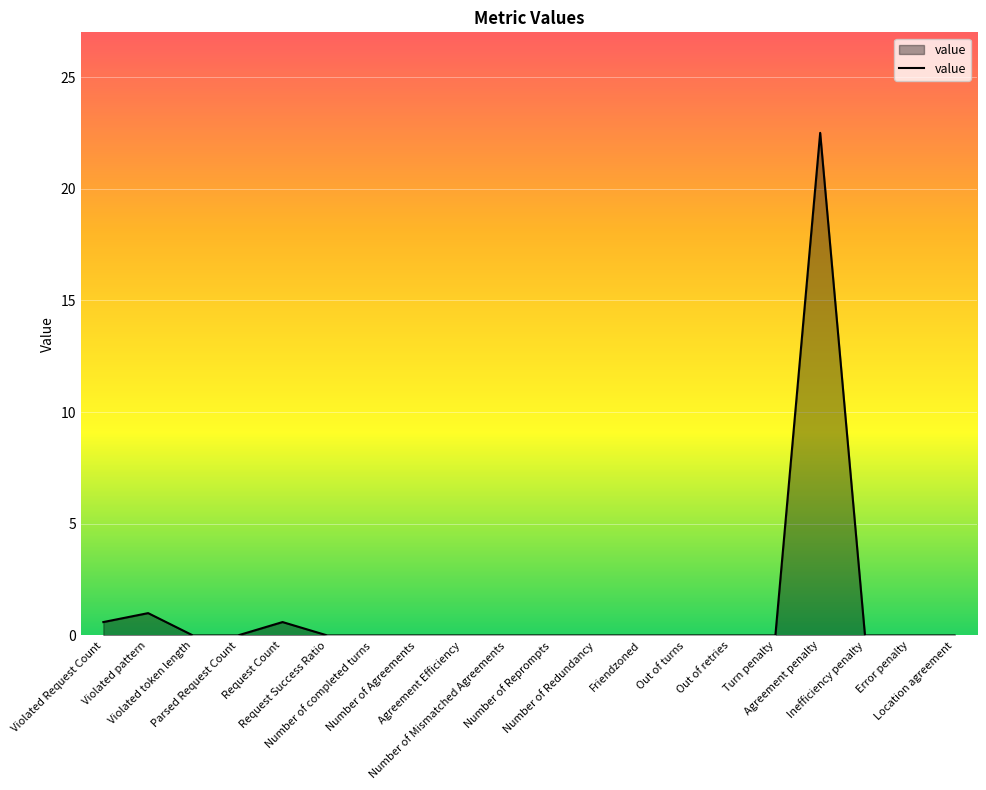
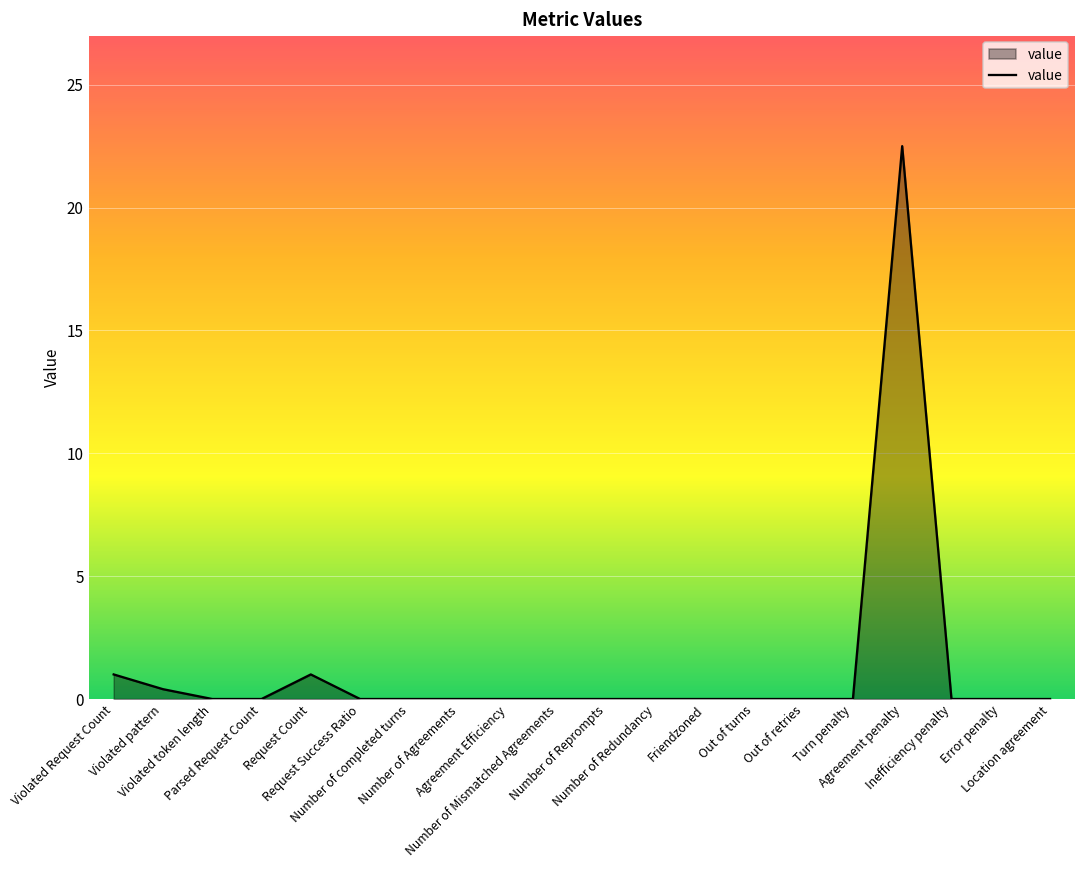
  {
-   "Violated Request Count": 0.6,
-   "Violated pattern": 1.0,
+   "Violated Request Count": 1.0,
+   "Violated pattern": 0.4,
    "Violated token length": 0.0,
    "Parsed Request Count": 0.0,
-   "Request Count": 0.6,
+   "Request Count": 1.0,
    "Request Success Ratio": 0.0,
    "Number of completed turns": 0.0,
    "Number of Agreements": 0.0,
    "Agreement Efficiency": 0.0,
    "Number of Mismatched Agreements": 0.0,
    "Number of Reprompts": 0.0,
    "Number of Redundancy": 0.0,
    "Friendzoned": 0.0,
    "Out of turns": 0.0,
    "Out of retries": 0.0,
    "Turn penalty": 0.0,
    "Agreement penalty": 22.5,
    "Inefficiency penalty": 0.0,
    "Error penalty": 0.0,
    "Location agreement": 0.0
  }
